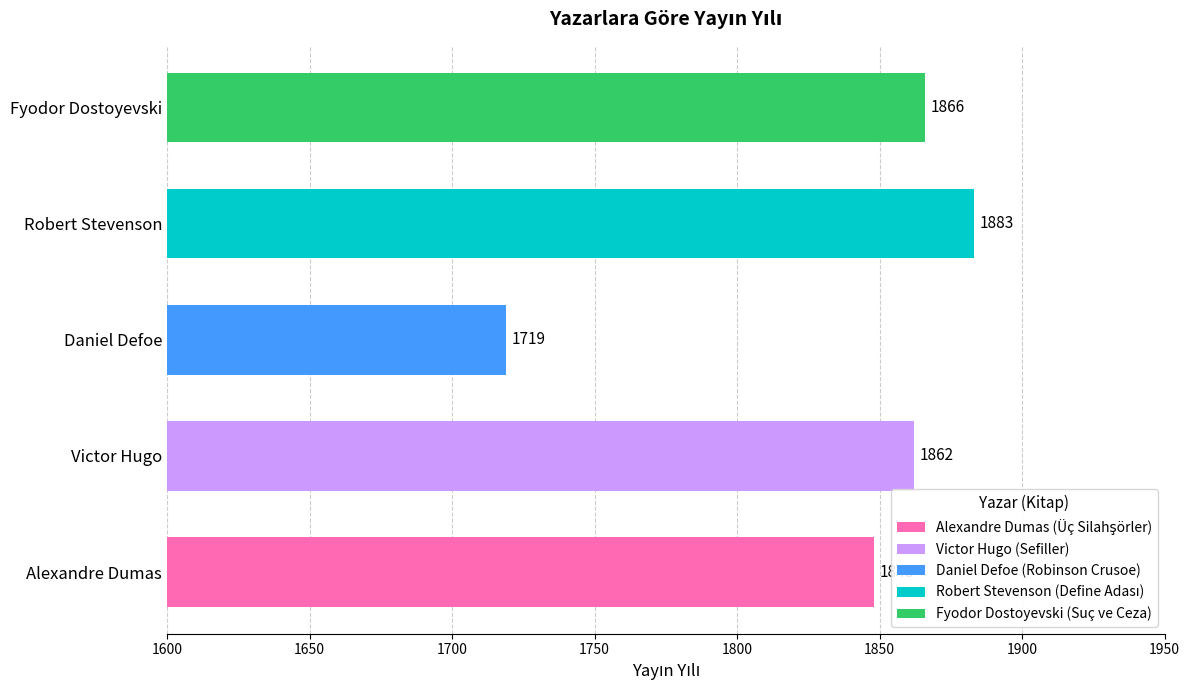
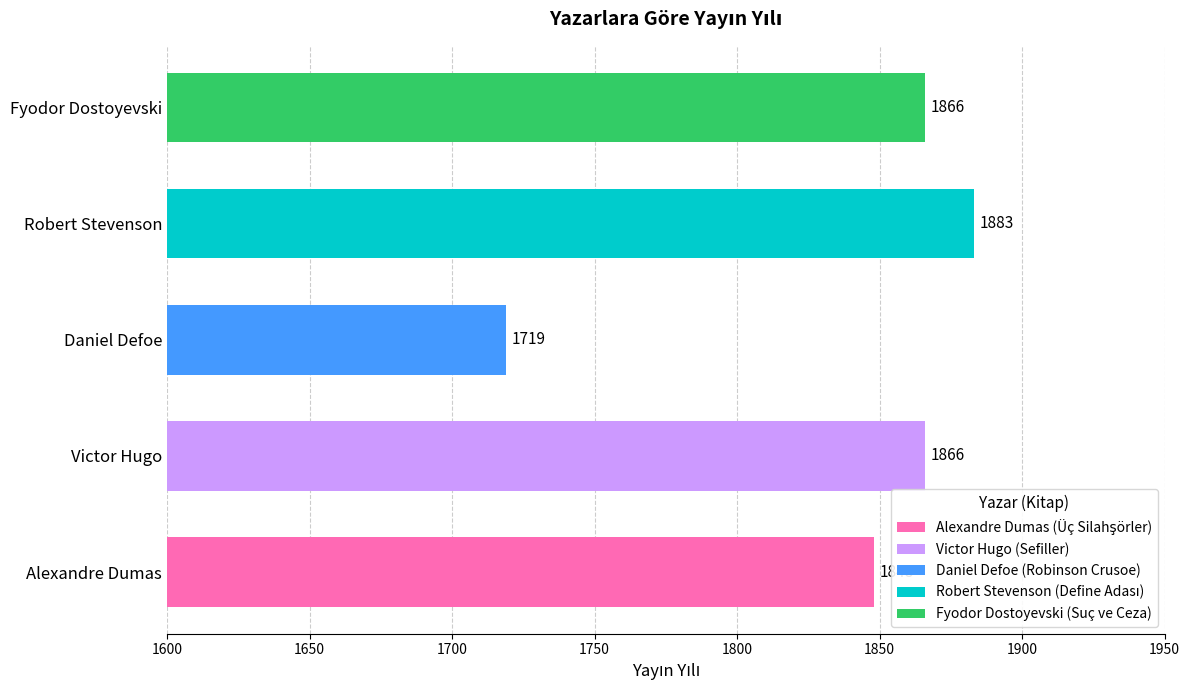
  {
    "Fyodor Dostoyevski": 1866,
    "Robert Stevenson": 1883,
    "Daniel Defoe": 1719,
-   "Victor Hugo": 1862
+   "Victor Hugo": 1866
  }
